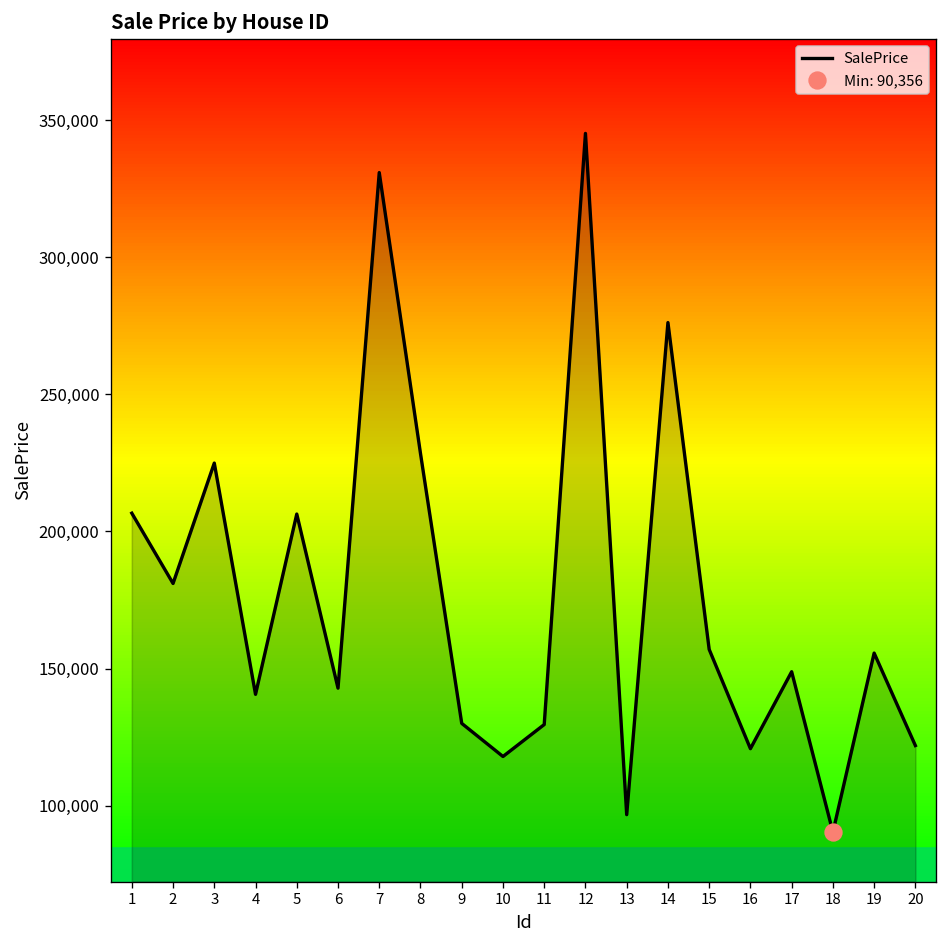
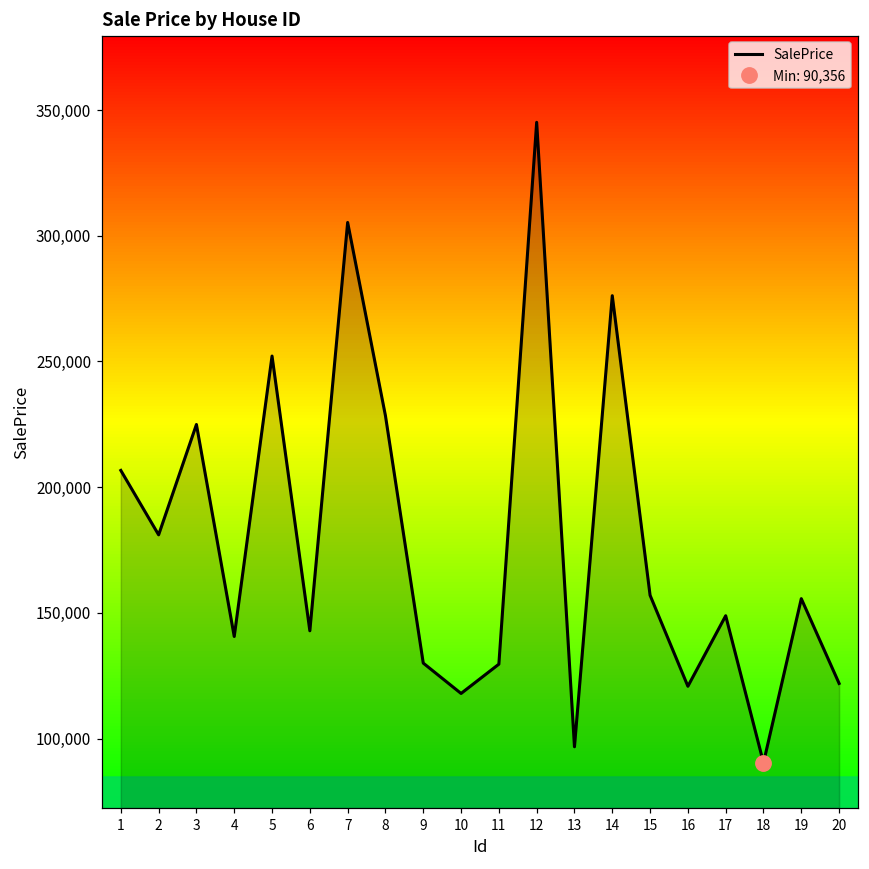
  {
    "SalePrice": {
      "1": "207,000",
      "2": "181,000",
      "3": "225,000",
      "4": "141,000",
-     "5": "206,000",
+     "5": "252,000",
      "6": "143,000",
-     "7": "331,000",
+     "7": "305,000",
      "8": "228,000",
      "9": "130,000",
      "10": "118,000",
      "11": "130,000",
      "12": "345,000",
      "13": "97,000",
      "14": "276,000",
      "15": "157,000",
      "16": "121,000",
      "17": "149,000",
      "19": "156,000",
      "20": "122,000"
    }
  }
